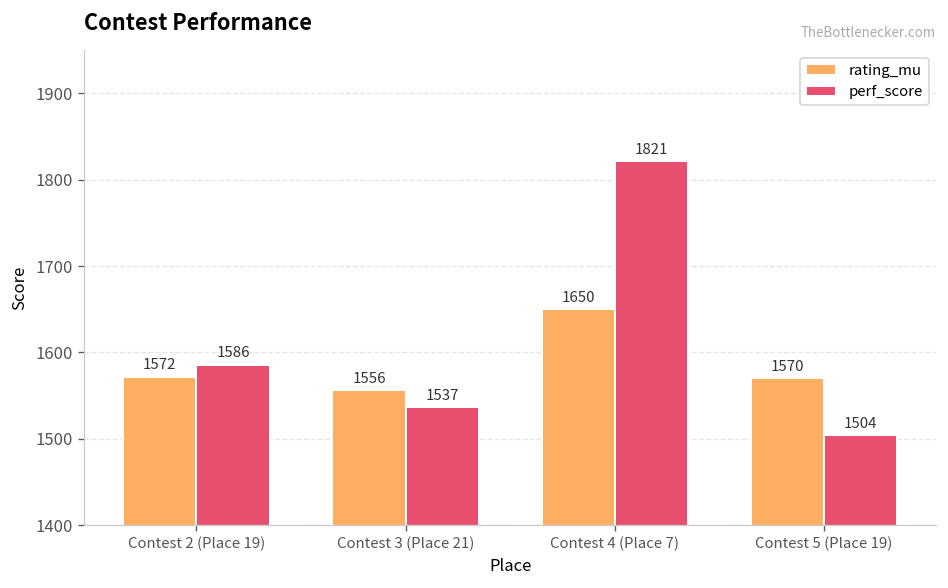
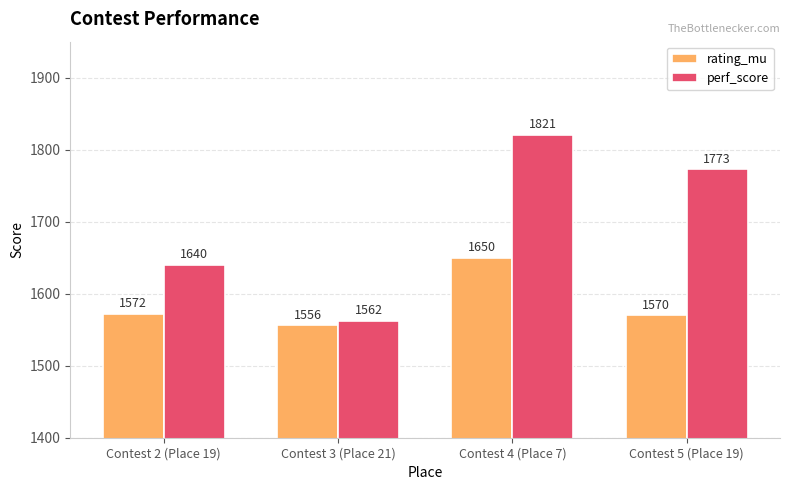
  {
    "rating_mu": {
      "Contest 2 (Place 19)": 1572,
      "Contest 3 (Place 21)": 1556,
      "Contest 4 (Place 7)": 1650,
      "Contest 5 (Place 19)": 1570
    },
    "perf_score": {
-     "Contest 2 (Place 19)": 1586,
-     "Contest 3 (Place 21)": 1537,
+     "Contest 2 (Place 19)": 1640,
+     "Contest 3 (Place 21)": 1562,
      "Contest 4 (Place 7)": 1821,
-     "Contest 5 (Place 19)": 1504
+     "Contest 5 (Place 19)": 1773
    }
  }
